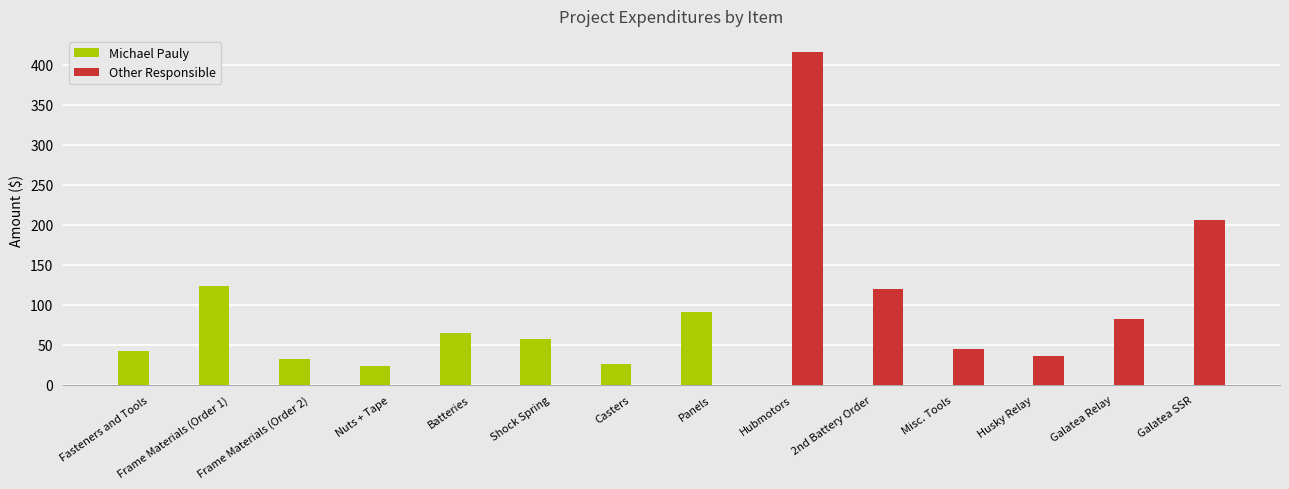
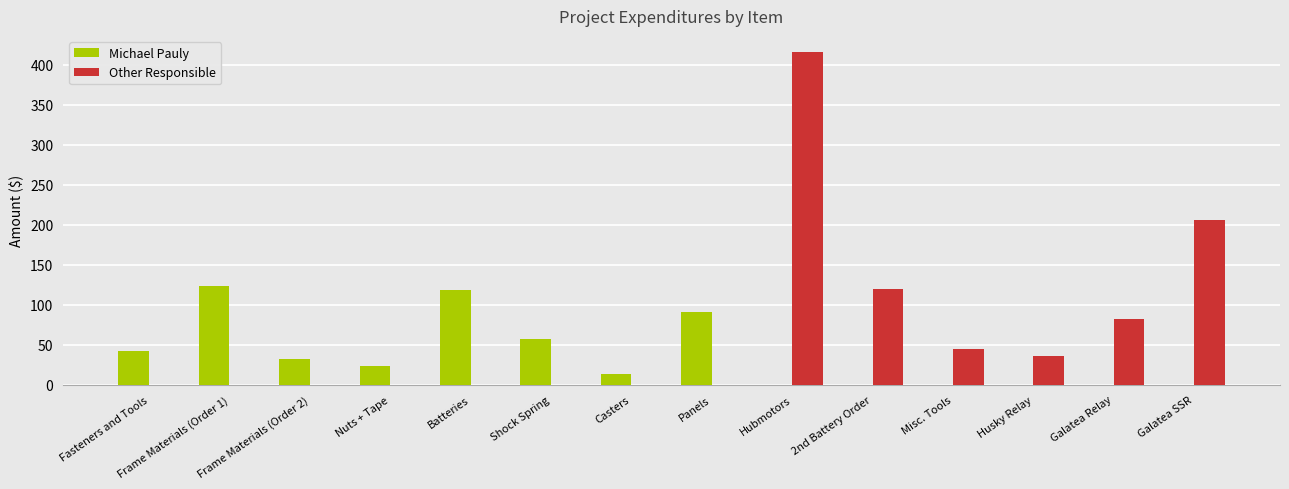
  {
    "Michael Pauly": {
      "Fasteners and Tools": 40,
      "Frame Materials (Order 1)": 120,
      "Frame Materials (Order 2)": 30,
      "Nuts + Tape": 20,
-     "Batteries": 60,
+     "Batteries": 120,
      "Shock Spring": 60,
-     "Casters": 30,
+     "Casters": 10,
      "Panels": 90,
      "Hubmotors": 0,
      "2nd Battery Order": 0,
      "Misc. Tools": 0,
      "Husky Relay": 0,
      "Galatea Relay": 0,
      "Galatea SSR": 0
    },
    "Other Responsible": {
      "Fasteners and Tools": 0,
      "Frame Materials (Order 1)": 0,
      "Frame Materials (Order 2)": 0,
      "Nuts + Tape": 0,
      "Batteries": 0,
      "Shock Spring": 0,
      "Casters": 0,
      "Panels": 0,
      "Hubmotors": 420,
      "2nd Battery Order": 120,
      "Misc. Tools": 40,
      "Husky Relay": 40,
      "Galatea Relay": 80,
      "Galatea SSR": 210
    }
  }
